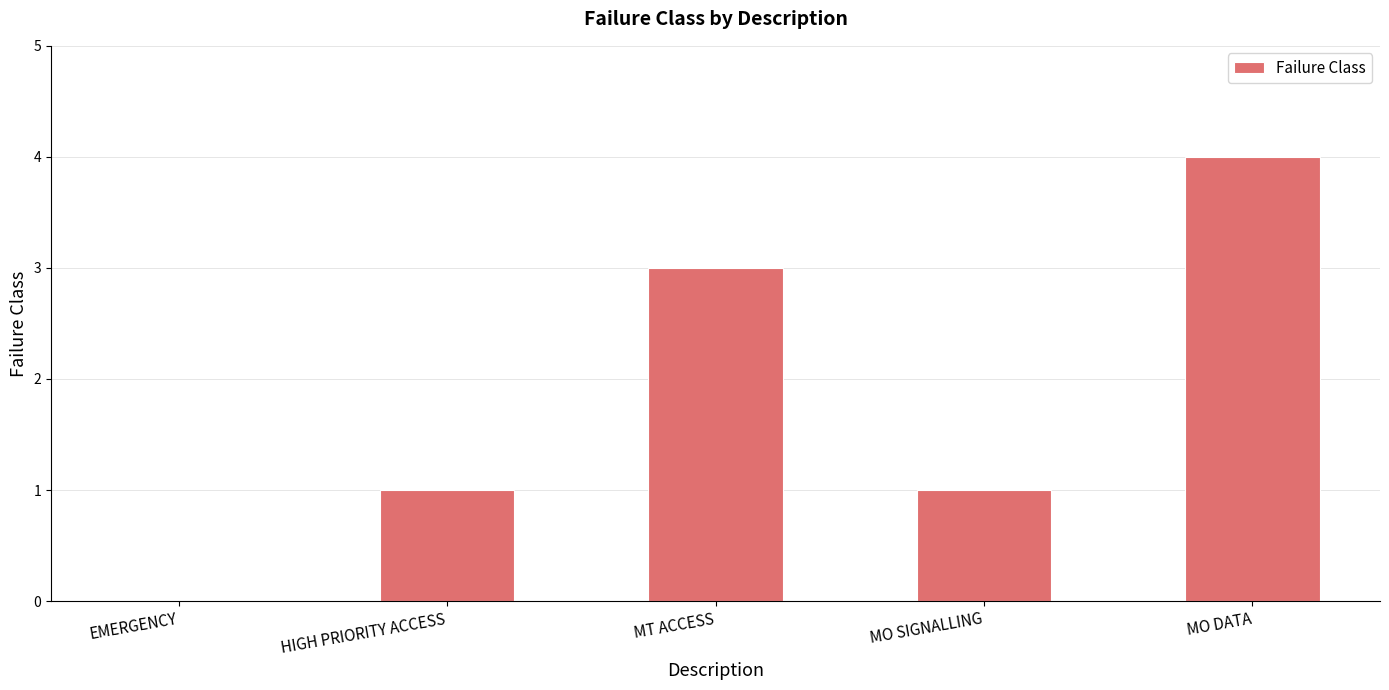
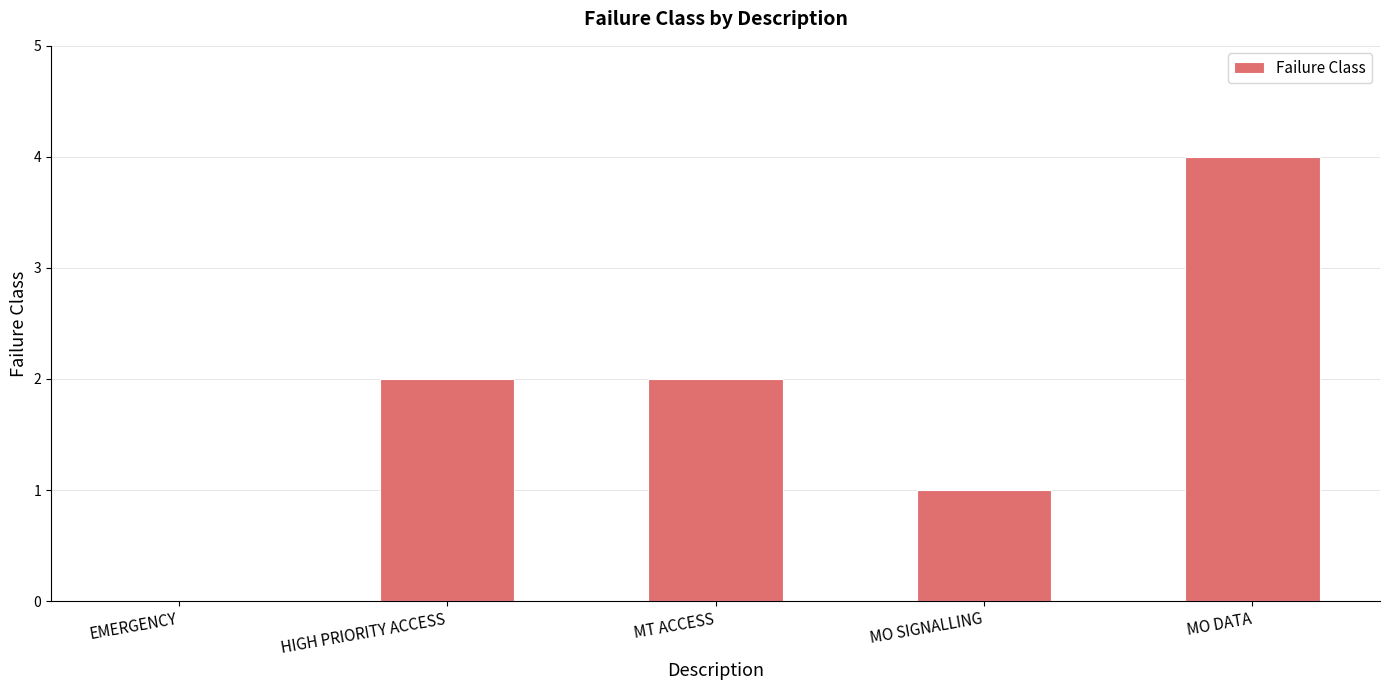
  {
    "EMERGENCY": 0,
-   "HIGH PRIORITY ACCESS": 1,
-   "MT ACCESS": 3,
+   "HIGH PRIORITY ACCESS": 2,
+   "MT ACCESS": 2,
    "MO SIGNALLING": 1,
    "MO DATA": 4
  }
